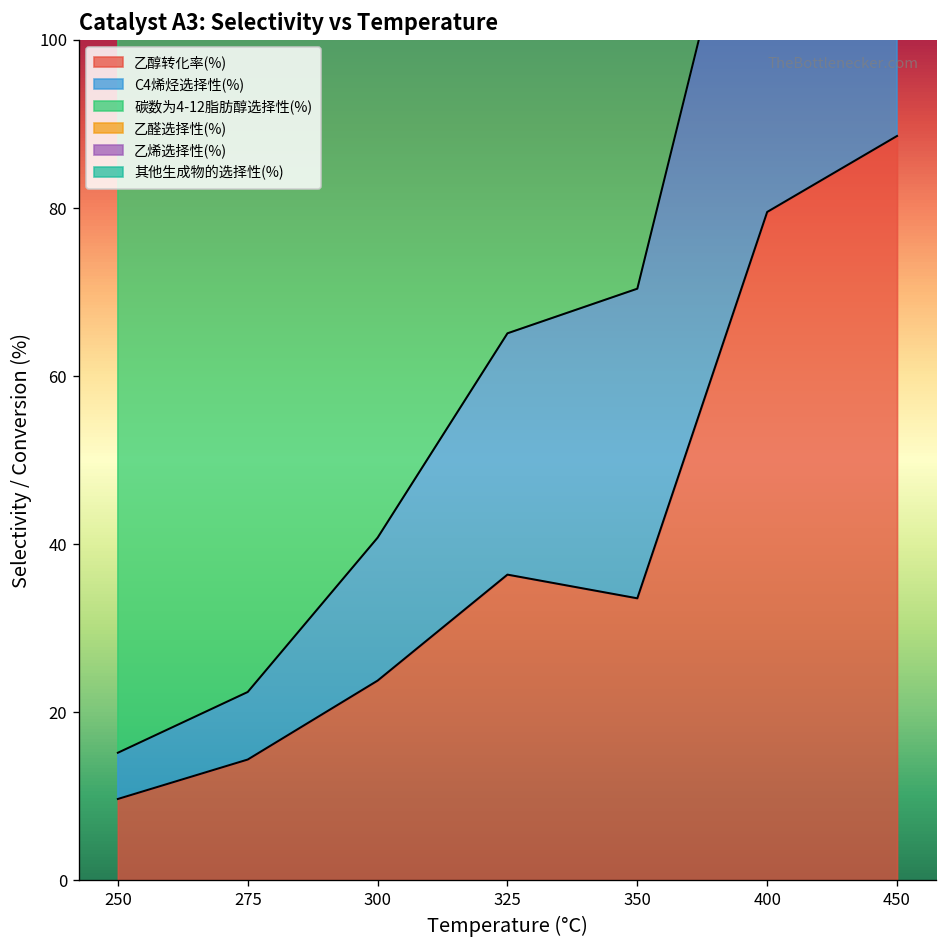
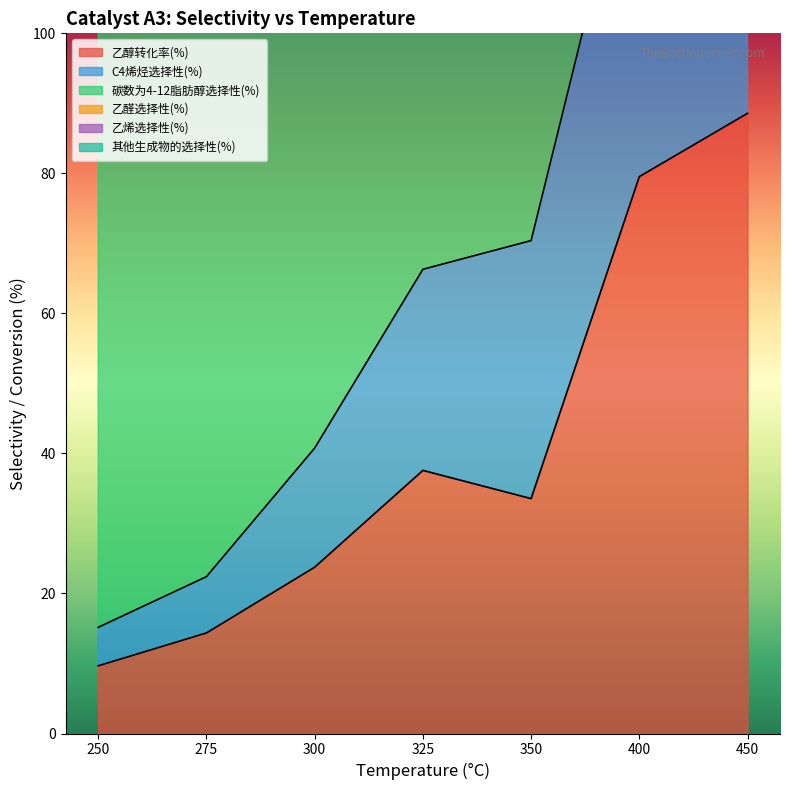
  {
    "乙醇转化率(%)": {
      "250": 10,
      "275": 14,
      "300": 24,
-     "325": 36,
+     "325": 38,
      "350": 34,
      "400": 80,
      "450": 89
    },
    "C4烯烃选择性(%)": {
      "250": 6,
      "275": 8,
      "300": 17,
      "325": 29,
      "350": 37
    }
  }
